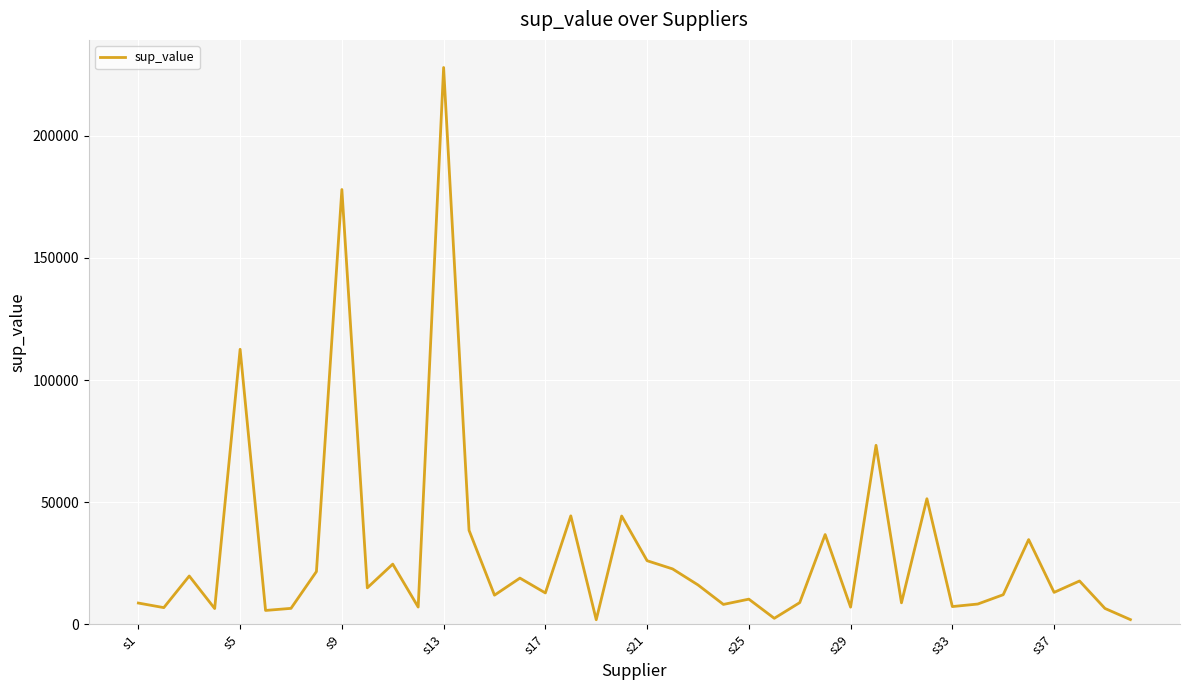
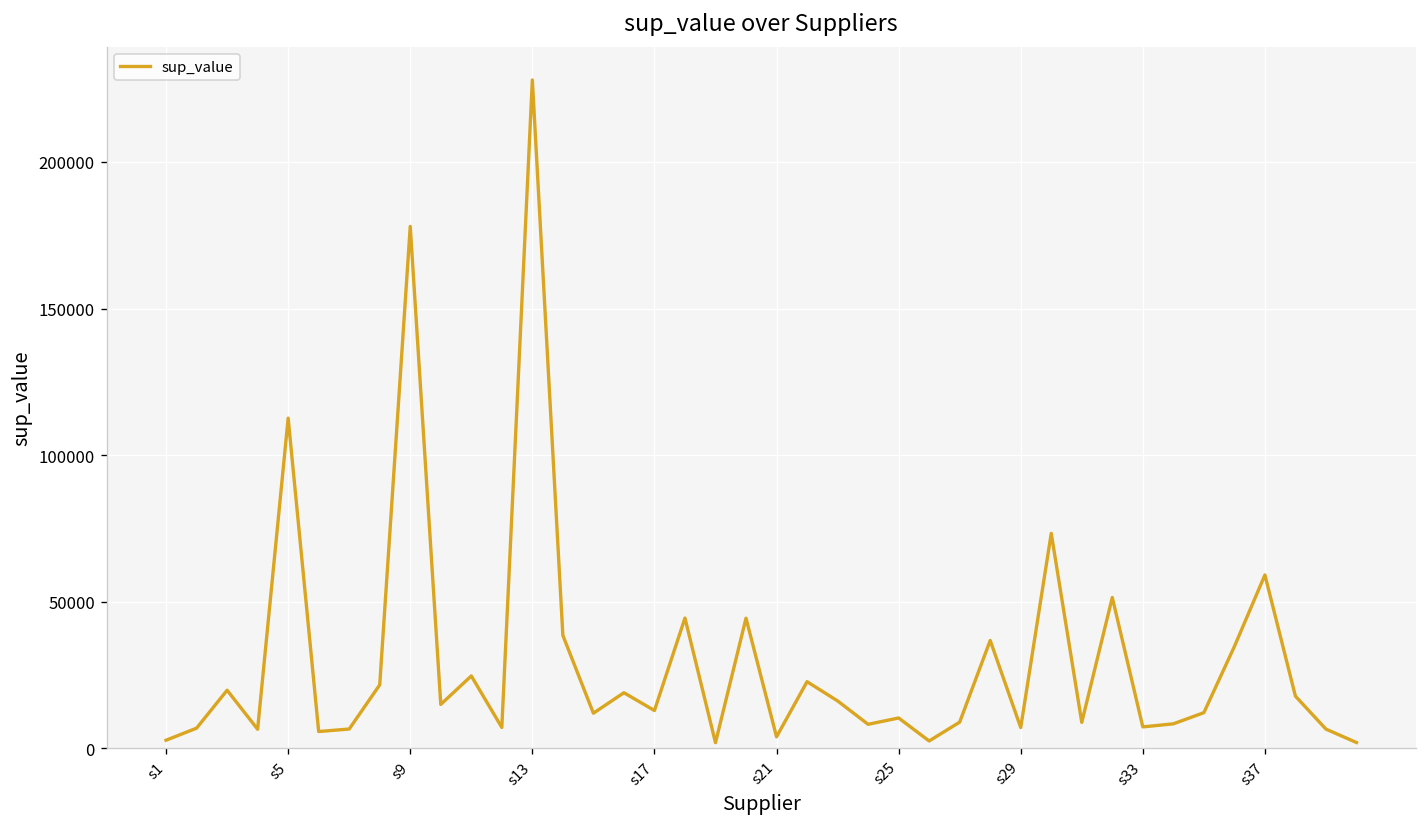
  {
-   "s1": 9000,
+   "s1": 3000,
    "s5": 113000,
    "s9": 178000,
    "s13": 228000,
    "s17": 13000,
-   "s21": 26000,
+   "s21": 4000,
    "s25": 10000,
    "s29": 7000,
    "s33": 7000,
-   "s37": 13000
+   "s37": 59000
  }
